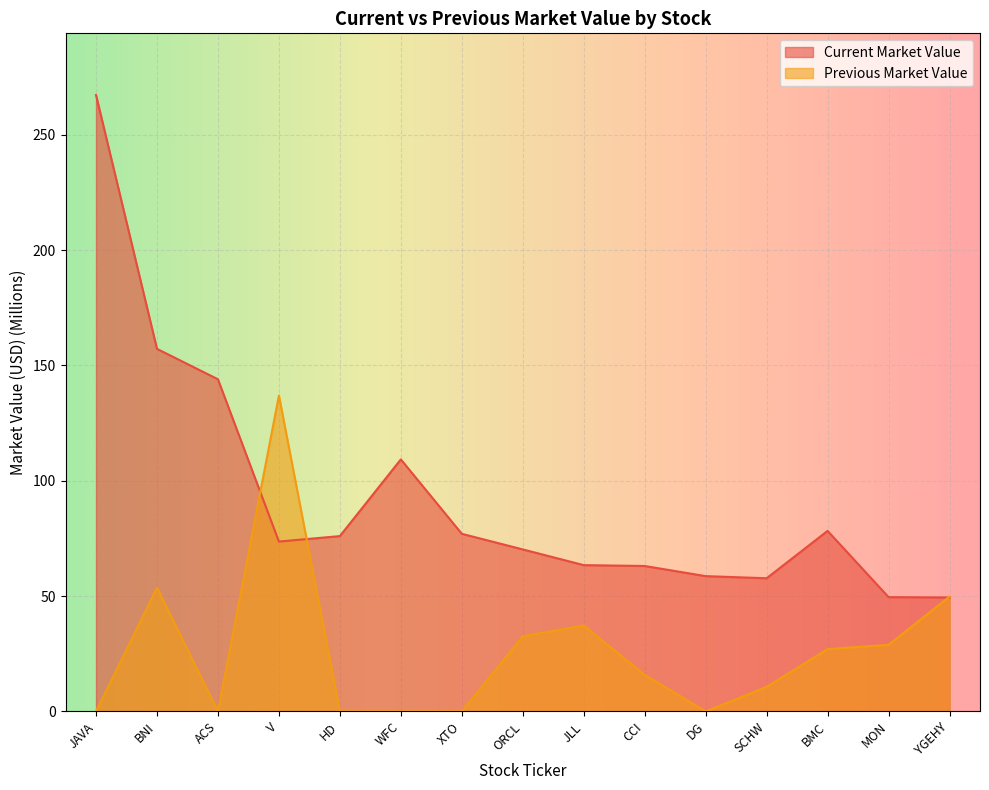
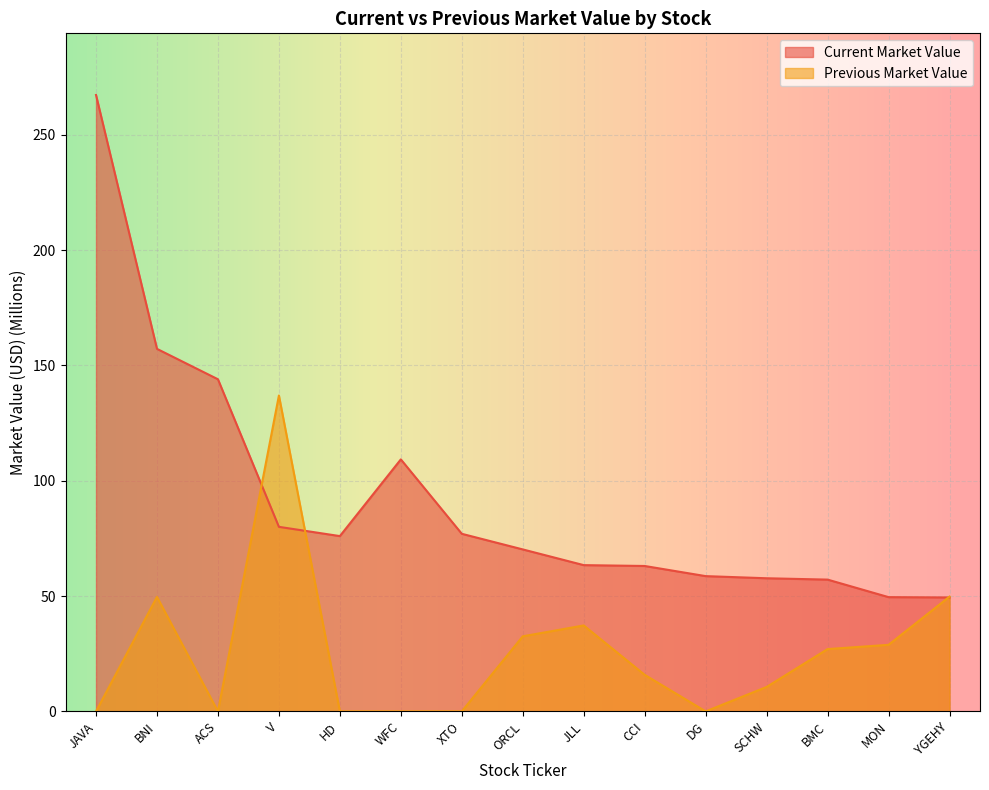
  {
    "Current Market Value": {
      "JAVA": 267,
      "BNI": 157,
      "ACS": 144,
-     "V": 74,
+     "V": 80,
      "HD": 76,
      "WFC": 109,
      "XTO": 77,
      "ORCL": 70,
      "JLL": 63,
      "CCI": 63,
      "DG": 59,
      "SCHW": 58,
-     "BMC": 78,
+     "BMC": 57,
      "MON": 50
    },
    "Previous Market Value": {
      "JAVA": 0,
-     "BNI": 54,
+     "BNI": 50,
      "ACS": 0,
      "V": 137,
      "HD": 0,
      "WFC": 0,
      "XTO": 0,
      "ORCL": 33,
      "JLL": 37,
      "CCI": 16,
      "DG": 0,
      "SCHW": 11,
      "BMC": 27,
      "MON": 29
    }
  }
